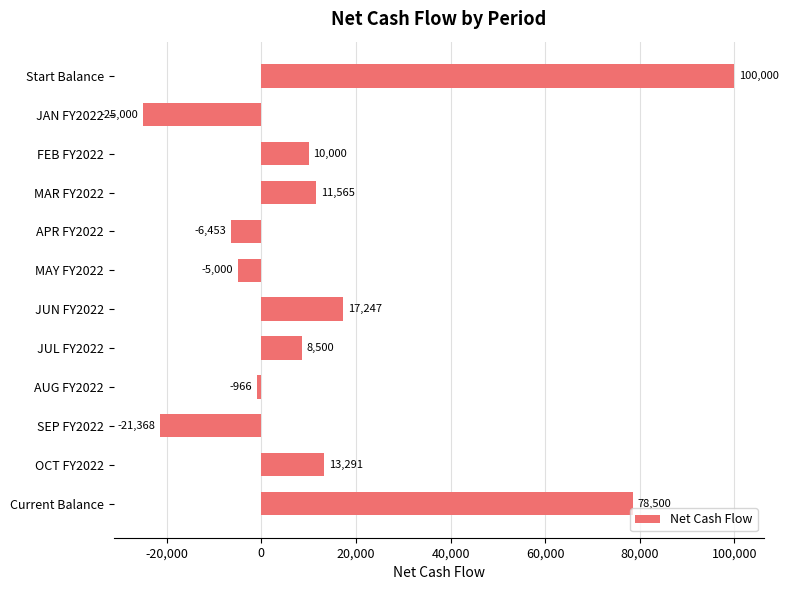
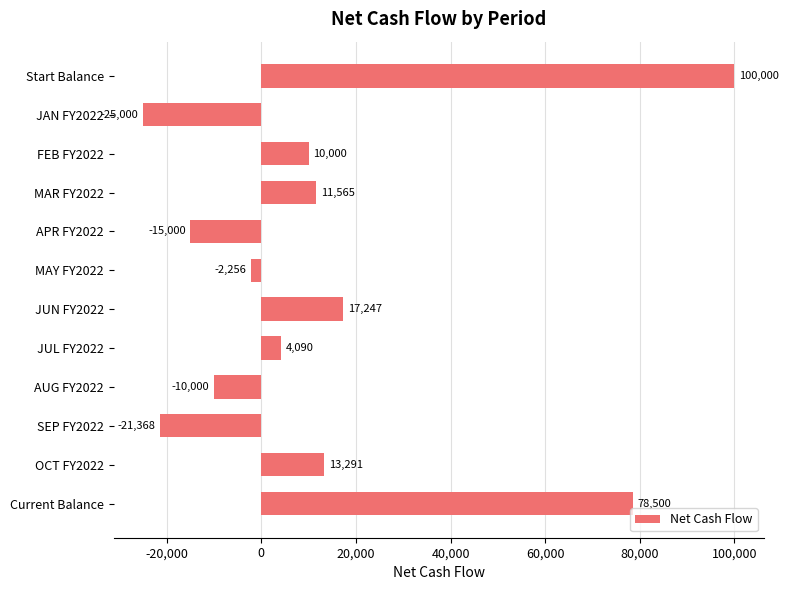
  {
    "Start Balance": "100,000",
    "JAN FY2022": "-25,000",
    "FEB FY2022": "10,000",
    "MAR FY2022": "11,565",
-   "APR FY2022": "-6,453",
-   "MAY FY2022": "-5,000",
+   "APR FY2022": "-15,000",
+   "MAY FY2022": "-2,256",
    "JUN FY2022": "17,247",
-   "JUL FY2022": "8,500",
-   "AUG FY2022": "-966",
+   "JUL FY2022": "4,090",
+   "AUG FY2022": "-10,000",
    "SEP FY2022": "-21,368",
    "OCT FY2022": "13,291",
    "Current Balance": "78,500"
  }
